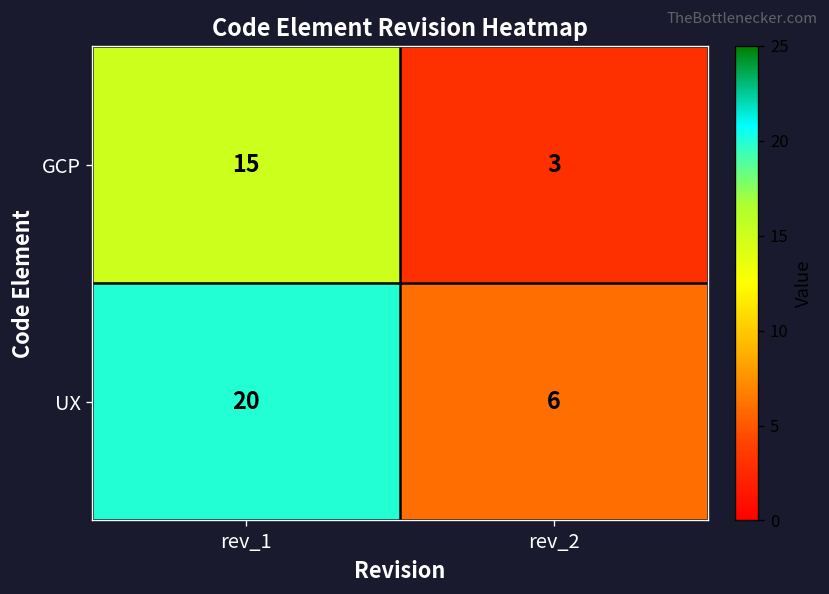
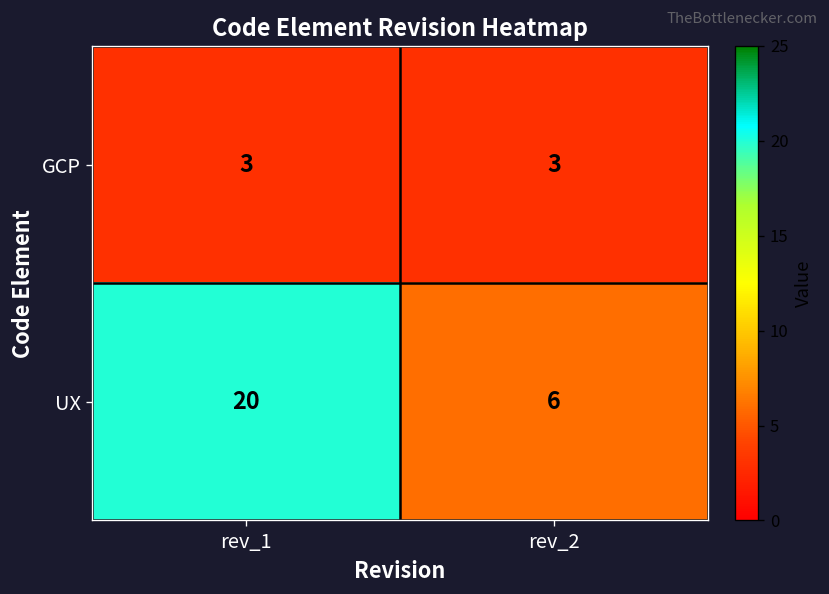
  {
    "GCP": {
-     "rev_1": 15,
+     "rev_1": 3,
      "rev_2": 3
    },
    "UX": {
      "rev_1": 20,
      "rev_2": 6
    }
  }
